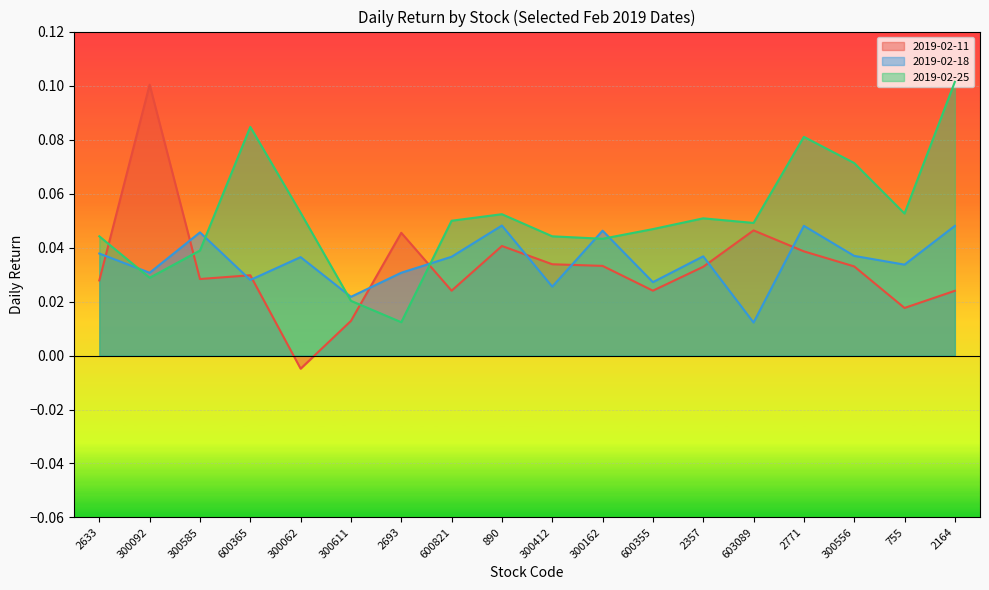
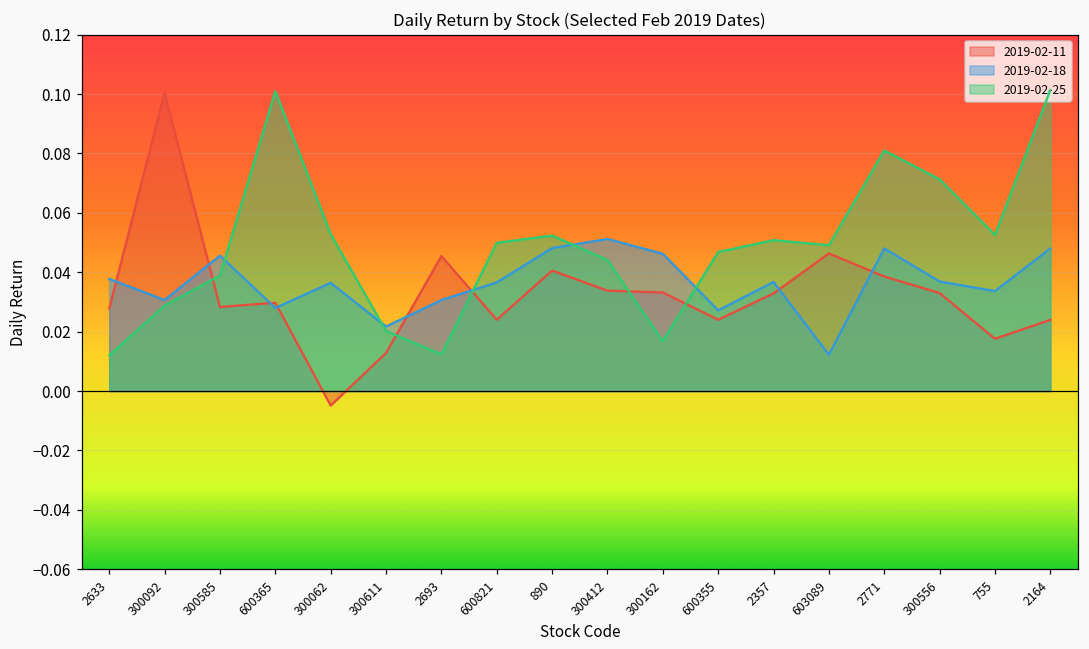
  {
    "2019-02-18": {
      "2633": 0.038,
      "300092": 0.031,
      "300585": 0.046,
      "600365": 0.028,
      "300062": 0.036,
      "300611": 0.022,
      "2693": 0.031,
      "600821": 0.037,
      "890": 0.048,
-     "300412": 0.026,
+     "300412": 0.051,
      "300162": 0.046,
      "600355": 0.027,
      "2357": 0.037,
      "603089": 0.012,
      "2771": 0.048,
      "300556": 0.037,
      "755": 0.034,
      "2164": 0.048
    },
    "2019-02-25": {
-     "2633": 0.044,
+     "2633": 0.012,
      "300092": 0.029,
      "300585": 0.039,
-     "600365": 0.085,
+     "600365": 0.101,
      "300062": 0.053,
      "300611": 0.020,
      "2693": 0.012,
      "600821": 0.050,
      "890": 0.052,
      "300412": 0.044,
-     "300162": 0.043,
+     "300162": 0.017,
      "600355": 0.047,
      "2357": 0.051,
      "603089": 0.049,
      "2771": 0.081,
      "300556": 0.071,
      "755": 0.053
    }
  }
